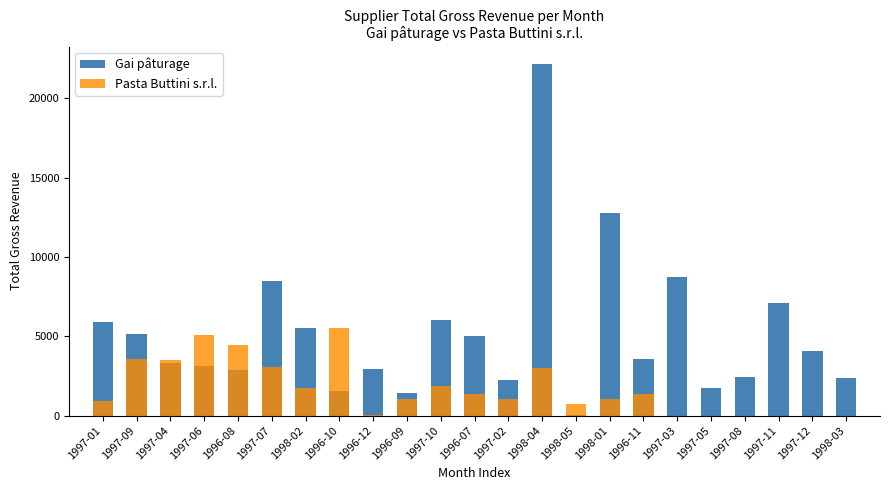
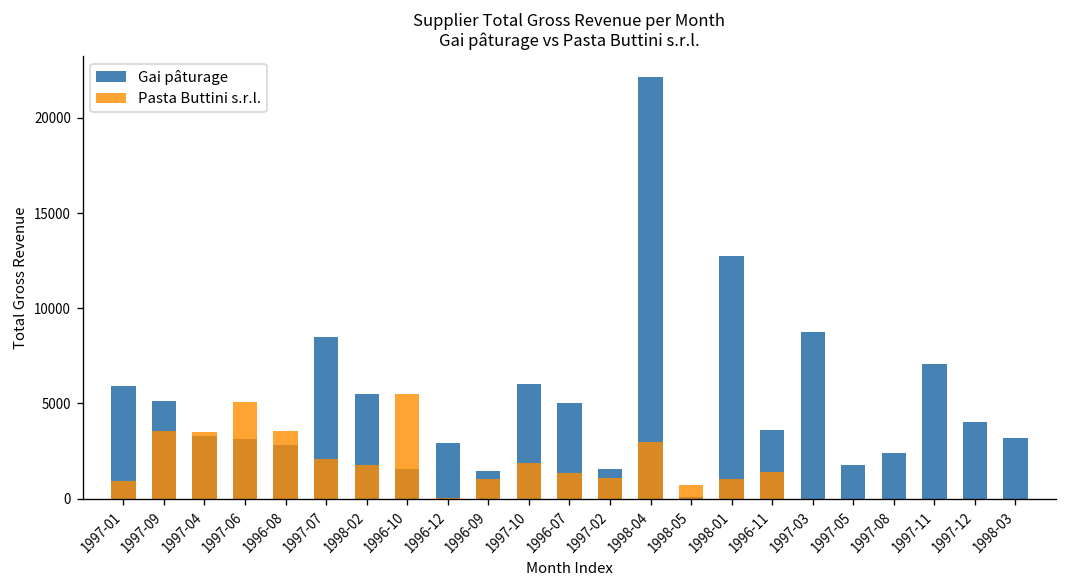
  {
    "Gai pâturage": {
      "1997-01": 5900,
      "1997-09": 5100,
      "1997-07": 8500,
      "1998-02": 5500,
      "1996-12": 2900,
      "1996-09": 1400,
      "1997-10": 6000,
      "1996-07": 5000,
-     "1997-02": 2300,
+     "1997-02": 1600,
      "1998-04": 22100,
      "1998-01": 12700,
      "1996-11": 3600,
      "1997-03": 8800,
      "1997-05": 1700,
      "1997-08": 2400,
      "1997-11": 7100,
      "1997-12": 4000,
-     "1998-03": 2400
+     "1998-03": 3200
    },
    "Pasta Buttini s.r.l.": {
      "1997-04": 3500,
      "1997-06": 5100,
-     "1996-08": 4500,
-     "1997-07": 3100,
+     "1996-08": 3500,
+     "1997-07": 2100,
      "1996-10": 5500,
      "1998-05": 700,
      "1997-03": 0,
      "1997-05": 0,
      "1997-08": 0,
      "1997-11": 0,
      "1997-12": 0,
      "1998-03": 0
    }
  }
